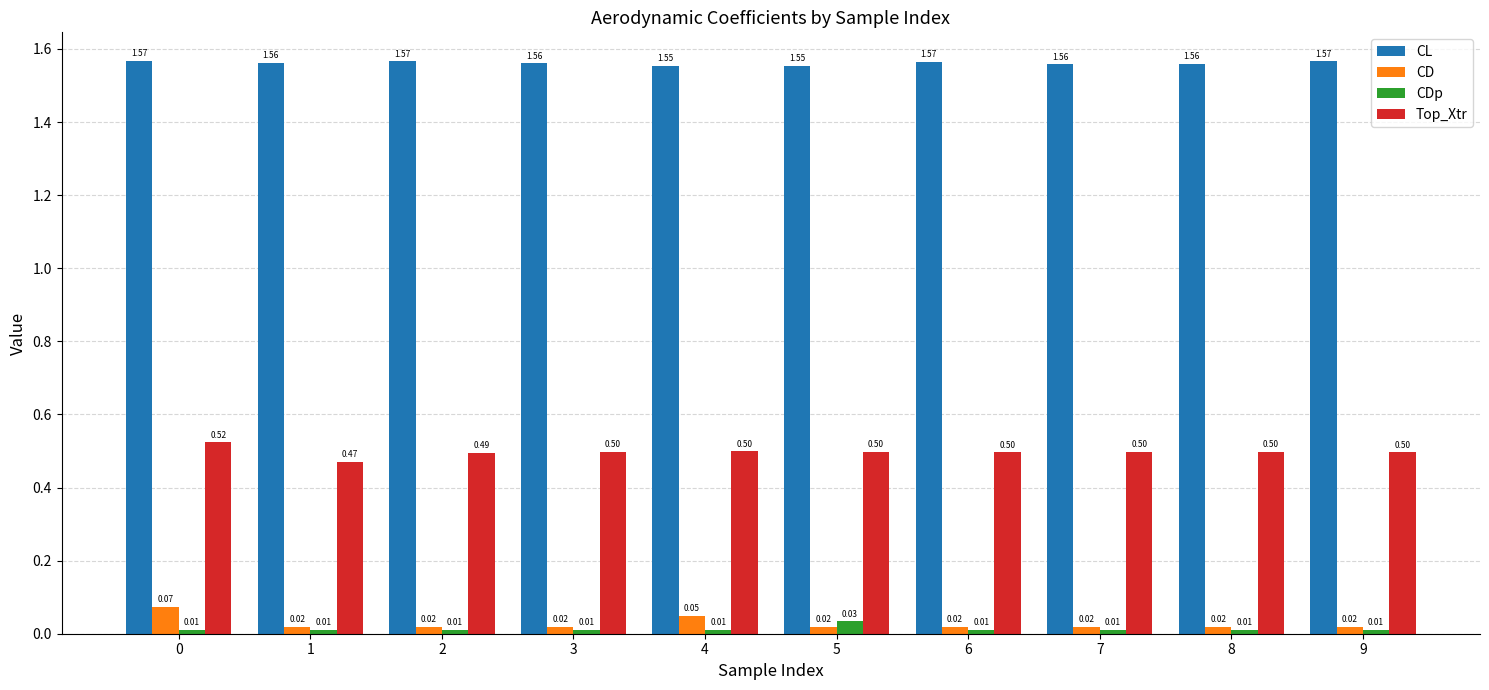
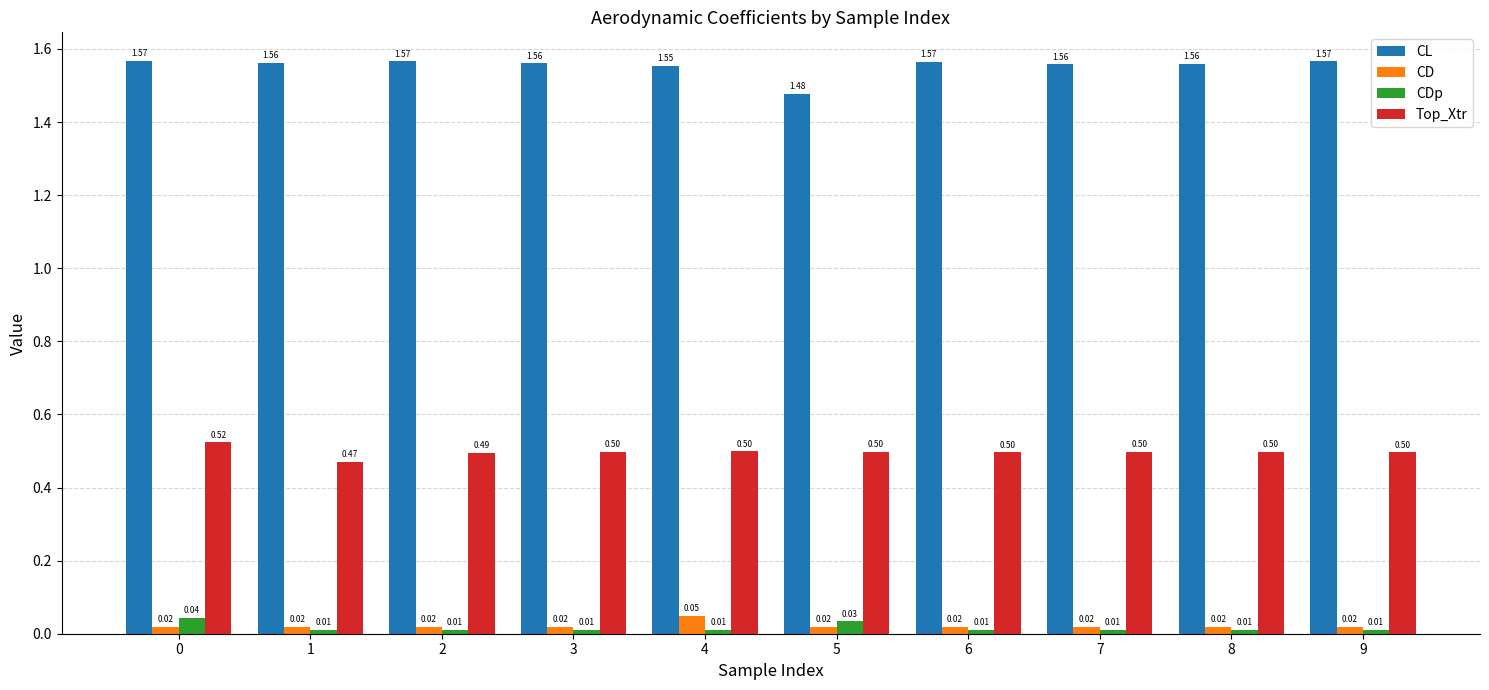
  {
    "CL": {
      "0": 1.57,
      "1": 1.56,
      "2": 1.57,
      "3": 1.56,
      "4": 1.55,
-     "5": 1.55,
+     "5": 1.48,
      "6": 1.57,
      "7": 1.56,
      "8": 1.56,
      "9": 1.57
    },
    "CD": {
-     "0": 0.07,
+     "0": 0.02,
      "1": 0.02,
      "2": 0.02,
      "3": 0.02,
      "4": 0.05,
      "5": 0.02,
      "6": 0.02,
      "7": 0.02,
      "8": 0.02,
      "9": 0.02
    },
    "CDp": {
-     "0": 0.01,
+     "0": 0.04,
      "1": 0.01,
      "2": 0.01,
      "3": 0.01,
      "4": 0.01,
      "5": 0.03,
      "6": 0.01,
      "7": 0.01,
      "8": 0.01,
      "9": 0.01
    },
    "Top_Xtr": {
      "0": 0.52,
      "1": 0.47,
      "2": 0.49,
      "3": 0.50,
      "4": 0.50,
      "5": 0.50,
      "6": 0.50,
      "7": 0.50,
      "8": 0.50,
      "9": 0.50
    }
  }
